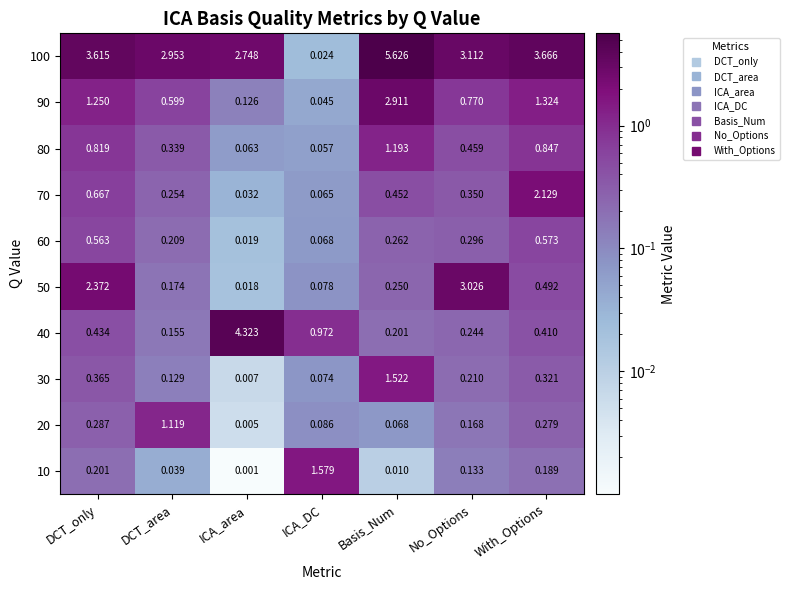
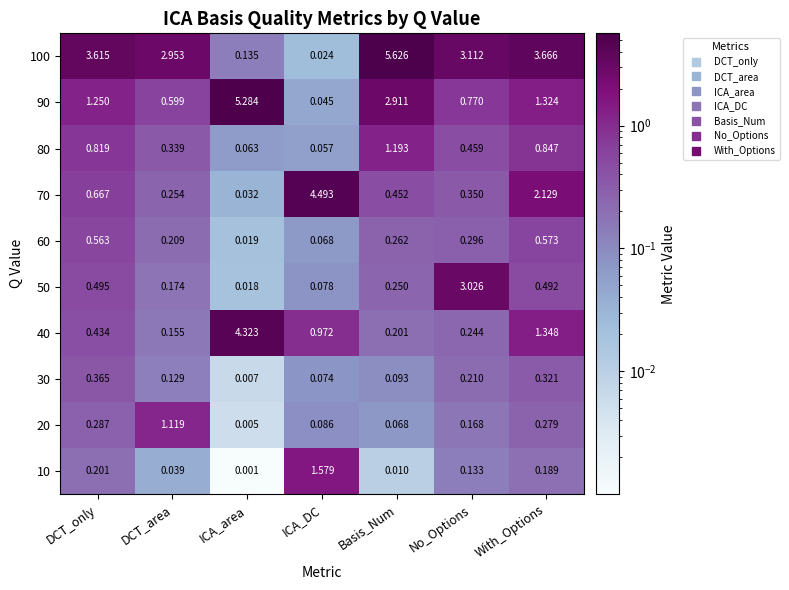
  {
    "100": {
      "DCT_only": 3.615,
      "DCT_area": 2.953,
-     "ICA_area": 2.748,
+     "ICA_area": 0.135,
      "ICA_DC": 0.024,
      "Basis_Num": 5.626,
      "No_Options": 3.112,
      "With_Options": 3.666
    },
    "90": {
      "DCT_only": 1.250,
      "DCT_area": 0.599,
-     "ICA_area": 0.126,
+     "ICA_area": 5.284,
      "ICA_DC": 0.045,
      "Basis_Num": 2.911,
      "No_Options": 0.770,
      "With_Options": 1.324
    },
    "80": {
      "DCT_only": 0.819,
      "DCT_area": 0.339,
      "ICA_area": 0.063,
      "ICA_DC": 0.057,
      "Basis_Num": 1.193,
      "No_Options": 0.459,
      "With_Options": 0.847
    },
    "70": {
      "DCT_only": 0.667,
      "DCT_area": 0.254,
      "ICA_area": 0.032,
-     "ICA_DC": 0.065,
+     "ICA_DC": 4.493,
      "Basis_Num": 0.452,
      "No_Options": 0.350,
      "With_Options": 2.129
    },
    "60": {
      "DCT_only": 0.563,
      "DCT_area": 0.209,
      "ICA_area": 0.019,
      "ICA_DC": 0.068,
      "Basis_Num": 0.262,
      "No_Options": 0.296,
      "With_Options": 0.573
    },
    "50": {
-     "DCT_only": 2.372,
+     "DCT_only": 0.495,
      "DCT_area": 0.174,
      "ICA_area": 0.018,
      "ICA_DC": 0.078,
      "Basis_Num": 0.250,
      "No_Options": 3.026,
      "With_Options": 0.492
    },
    "40": {
      "DCT_only": 0.434,
      "DCT_area": 0.155,
      "ICA_area": 4.323,
      "ICA_DC": 0.972,
      "Basis_Num": 0.201,
      "No_Options": 0.244,
-     "With_Options": 0.410
+     "With_Options": 1.348
    },
    "30": {
      "DCT_only": 0.365,
      "DCT_area": 0.129,
      "ICA_area": 0.007,
      "ICA_DC": 0.074,
-     "Basis_Num": 1.522,
+     "Basis_Num": 0.093,
      "No_Options": 0.210,
      "With_Options": 0.321
    },
    "20": {
      "DCT_only": 0.287,
      "DCT_area": 1.119,
      "ICA_area": 0.005,
      "ICA_DC": 0.086,
      "Basis_Num": 0.068,
      "No_Options": 0.168,
      "With_Options": 0.279
    },
    "10": {
      "DCT_only": 0.201,
      "DCT_area": 0.039,
      "ICA_area": 0.001,
      "ICA_DC": 1.579,
      "Basis_Num": 0.010,
      "No_Options": 0.133,
      "With_Options": 0.189
    }
  }
